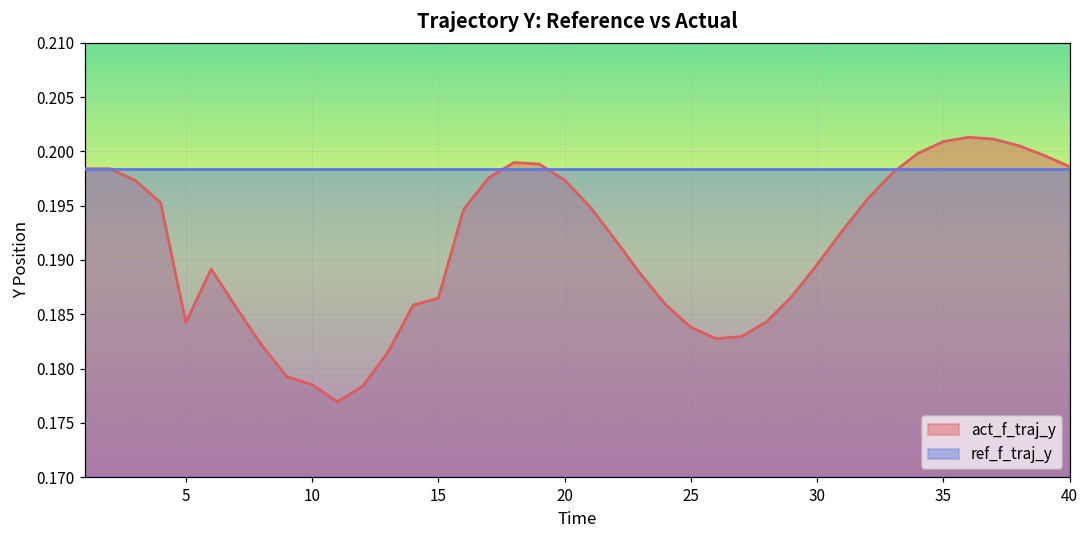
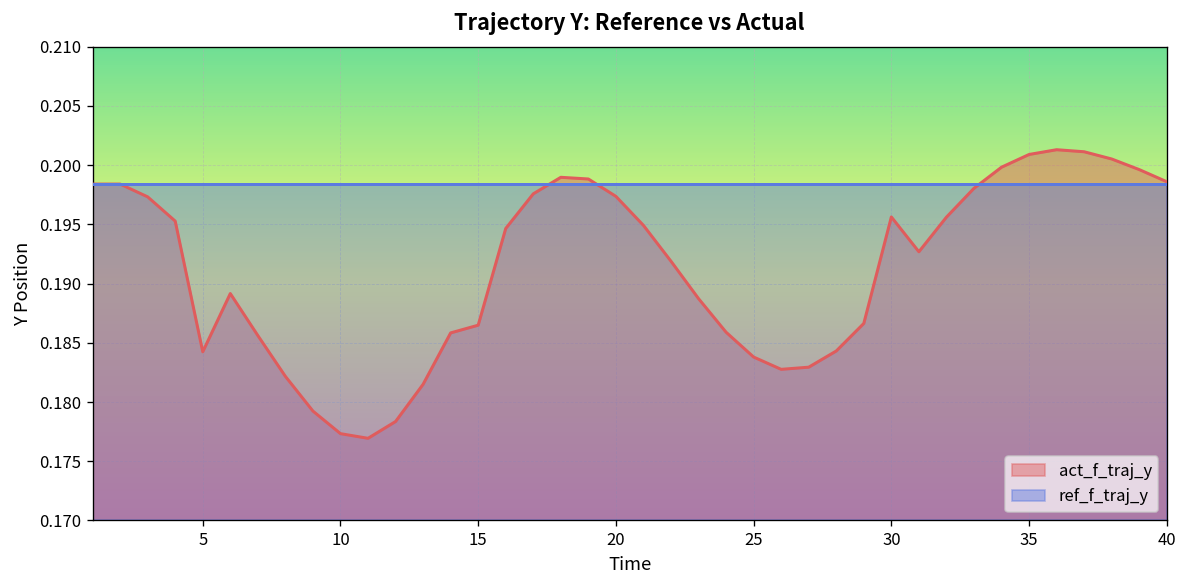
  {
    "act_f_traj_y": {
      "5": 0.184,
-     "10": 0.179,
+     "10": 0.177,
      "15": 0.186,
      "20": 0.197,
      "25": 0.184,
-     "30": 0.190,
+     "30": 0.196,
      "35": 0.201
    },
    "ref_f_traj_y": {
      "5": 0.198,
      "10": 0.198,
      "15": 0.198,
      "20": 0.198,
      "25": 0.198,
      "30": 0.198,
      "35": 0.198
    }
  }
